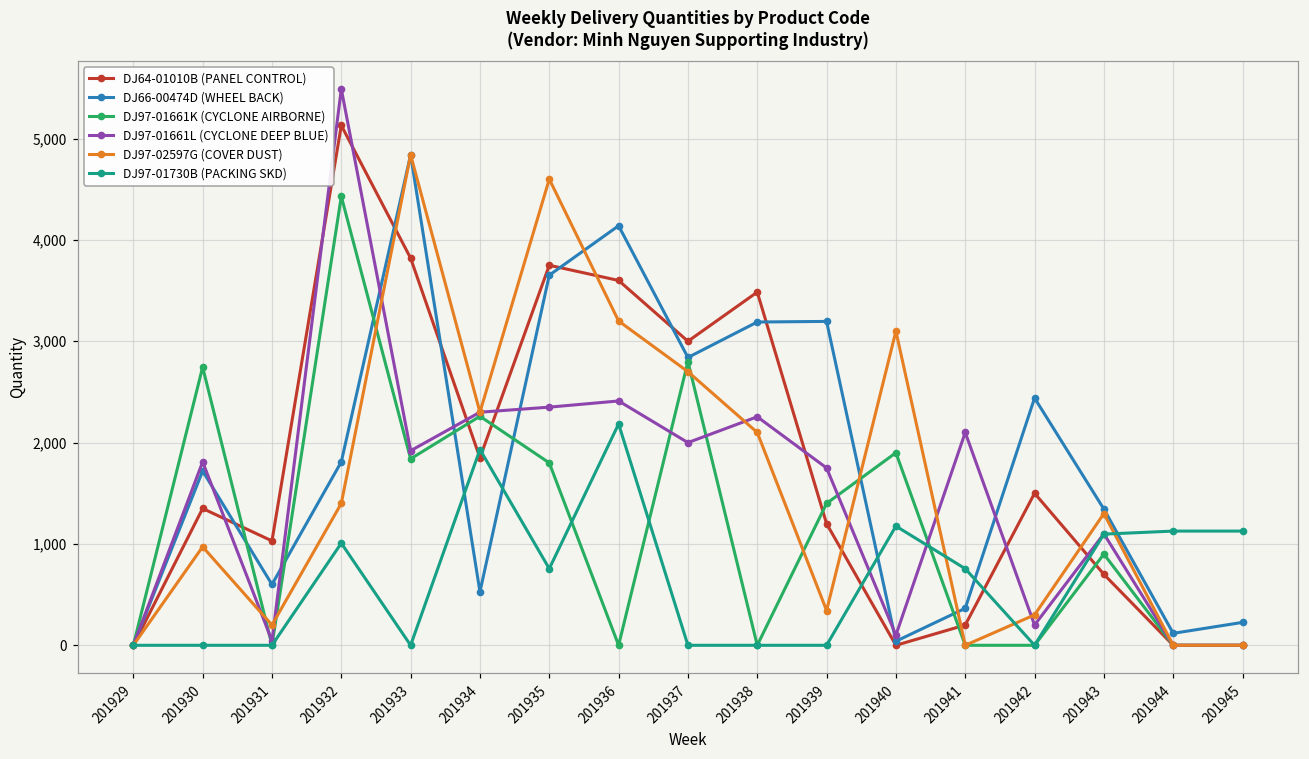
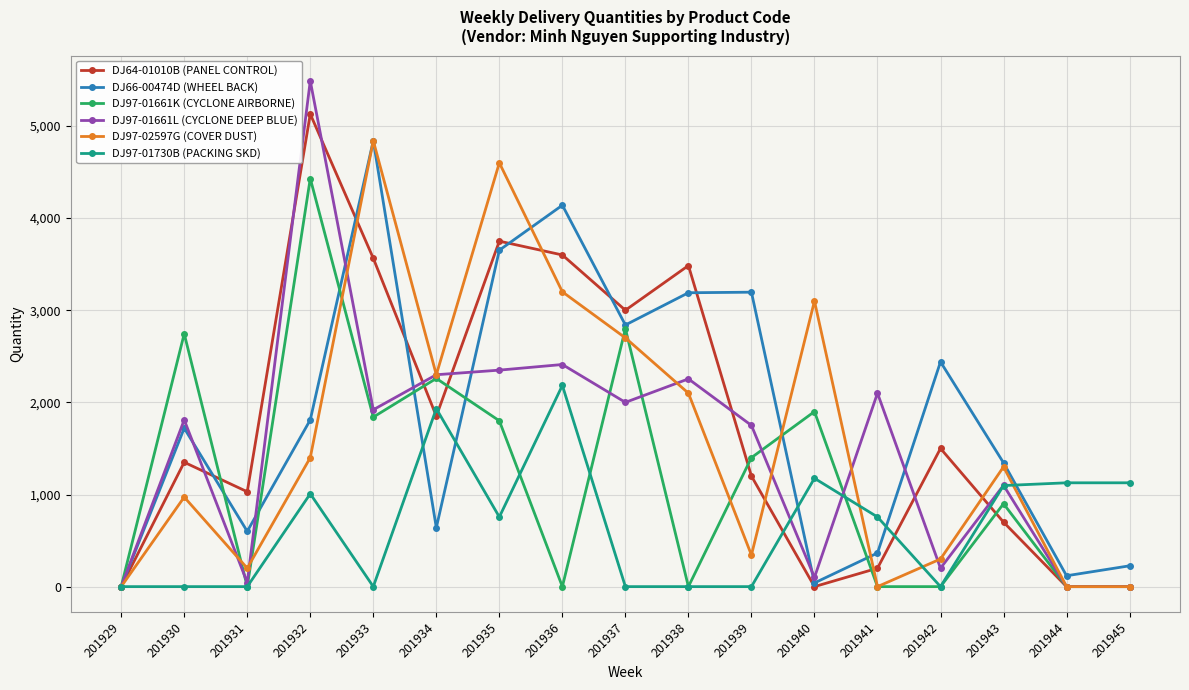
  {
    "DJ64-01010B (PANEL CONTROL)": {
      "201930": "1,400",
      "201931": "1,000",
      "201932": "5,100",
-     "201933": "3,800",
+     "201933": "3,600",
      "201934": "1,900",
      "201935": "3,800",
      "201936": "3,600",
      "201937": "3,000",
      "201938": "3,500",
      "201939": "1,200",
      "201940": "0",
      "201941": "200",
      "201942": "1,500",
      "201943": "700"
    },
    "DJ66-00474D (WHEEL BACK)": {
      "201930": "1,700",
      "201931": "600",
      "201932": "1,800",
-     "201934": "500",
+     "201934": "600",
      "201935": "3,700",
      "201936": "4,100",
      "201937": "2,800",
      "201938": "3,200",
      "201939": "3,200",
      "201940": "0",
      "201941": "400",
      "201942": "2,400",
      "201943": "1,300",
      "201944": "100",
      "201945": "200"
    },
    "DJ97-01661L (CYCLONE DEEP BLUE)": {
      "201930": "1,800",
      "201931": "0",
      "201932": "5,500",
      "201933": "1,900",
      "201935": "2,400",
      "201936": "2,400",
      "201937": "2,000",
      "201938": "2,300",
      "201939": "1,800",
      "201940": "100",
      "201941": "2,100",
      "201942": "200"
    },
    "DJ97-02597G (COVER DUST)": {
      "201930": "1,000",
      "201931": "200",
      "201932": "1,400",
      "201935": "4,600",
      "201936": "3,200",
      "201937": "2,700",
      "201938": "2,100",
      "201939": "300",
      "201940": "3,100",
      "201942": "300",
      "201943": "1,300"
    }
  }
